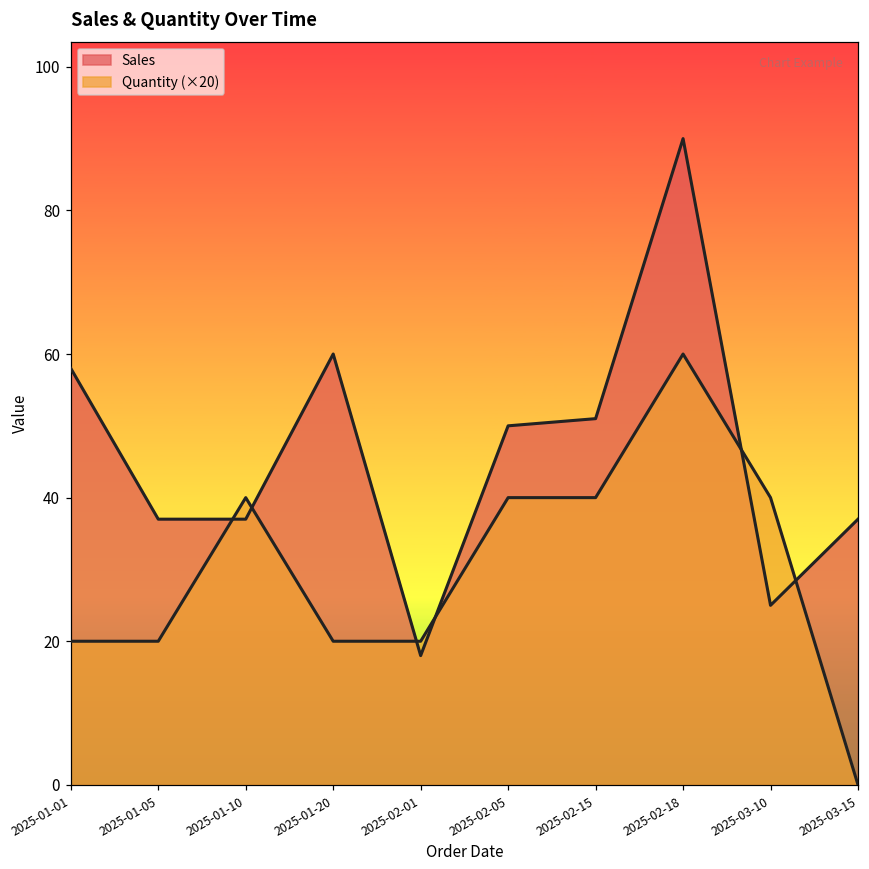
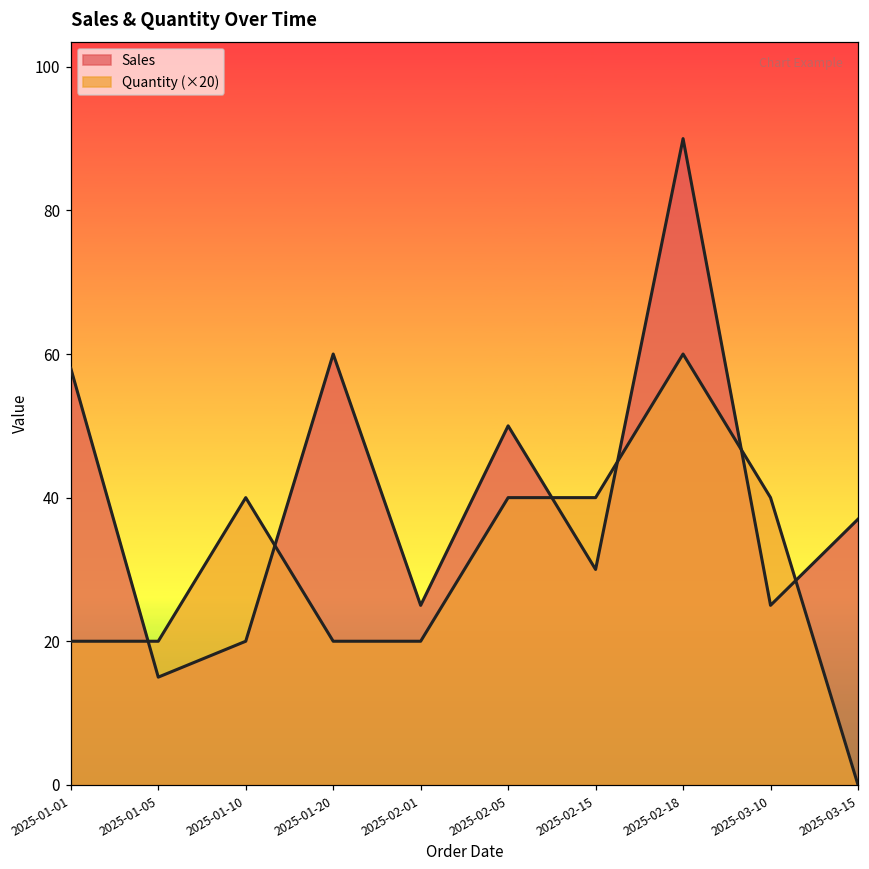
  {
    "Sales": {
      "2025-01-01": 58,
-     "2025-01-05": 37,
-     "2025-01-10": 37,
+     "2025-01-05": 15,
+     "2025-01-10": 20,
      "2025-01-20": 60,
-     "2025-02-01": 18,
+     "2025-02-01": 25,
      "2025-02-05": 50,
-     "2025-02-15": 51,
+     "2025-02-15": 30,
      "2025-02-18": 90,
      "2025-03-10": 25,
      "2025-03-15": 37
    },
    "Quantity (×20)": {
      "2025-01-01": 20,
      "2025-01-05": 20,
      "2025-01-10": 40,
      "2025-01-20": 20,
      "2025-02-01": 20,
      "2025-02-05": 40,
      "2025-02-15": 40,
      "2025-02-18": 60,
      "2025-03-10": 40,
      "2025-03-15": 0
    }
  }
